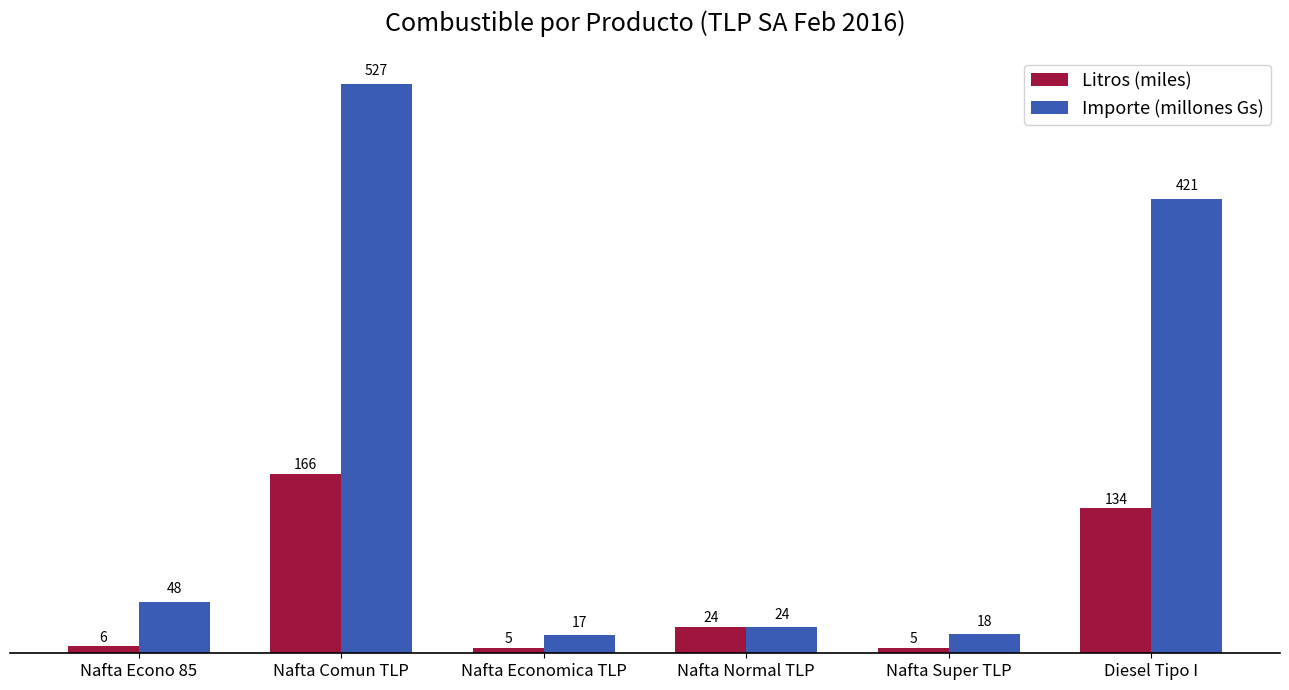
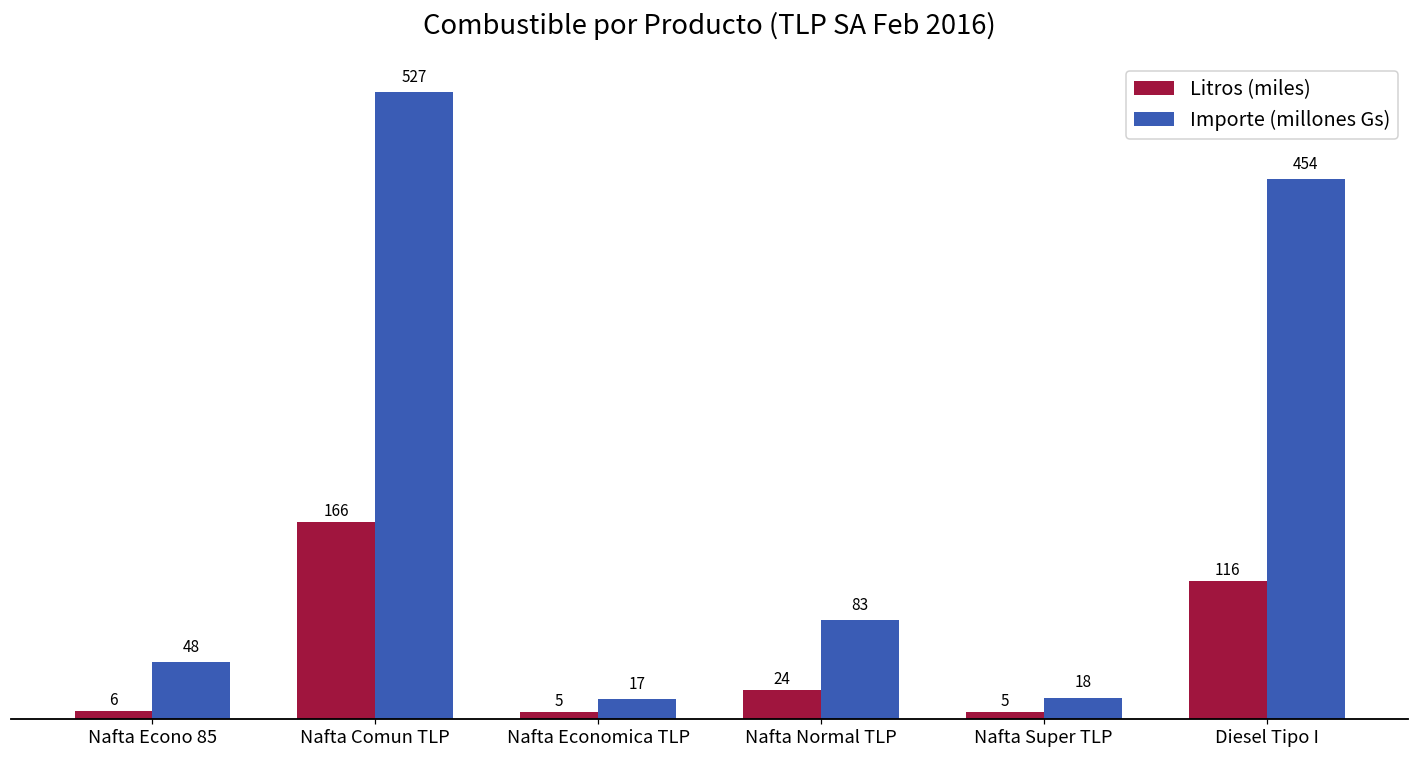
  {
    "Litros (miles)": {
      "Nafta Econo 85": 6,
      "Nafta Comun TLP": 166,
      "Nafta Economica TLP": 5,
      "Nafta Normal TLP": 24,
      "Nafta Super TLP": 5,
-     "Diesel Tipo I": 134
+     "Diesel Tipo I": 116
    },
    "Importe (millones Gs)": {
      "Nafta Econo 85": 48,
      "Nafta Comun TLP": 527,
      "Nafta Economica TLP": 17,
-     "Nafta Normal TLP": 24,
+     "Nafta Normal TLP": 83,
      "Nafta Super TLP": 18,
-     "Diesel Tipo I": 421
+     "Diesel Tipo I": 454
    }
  }
